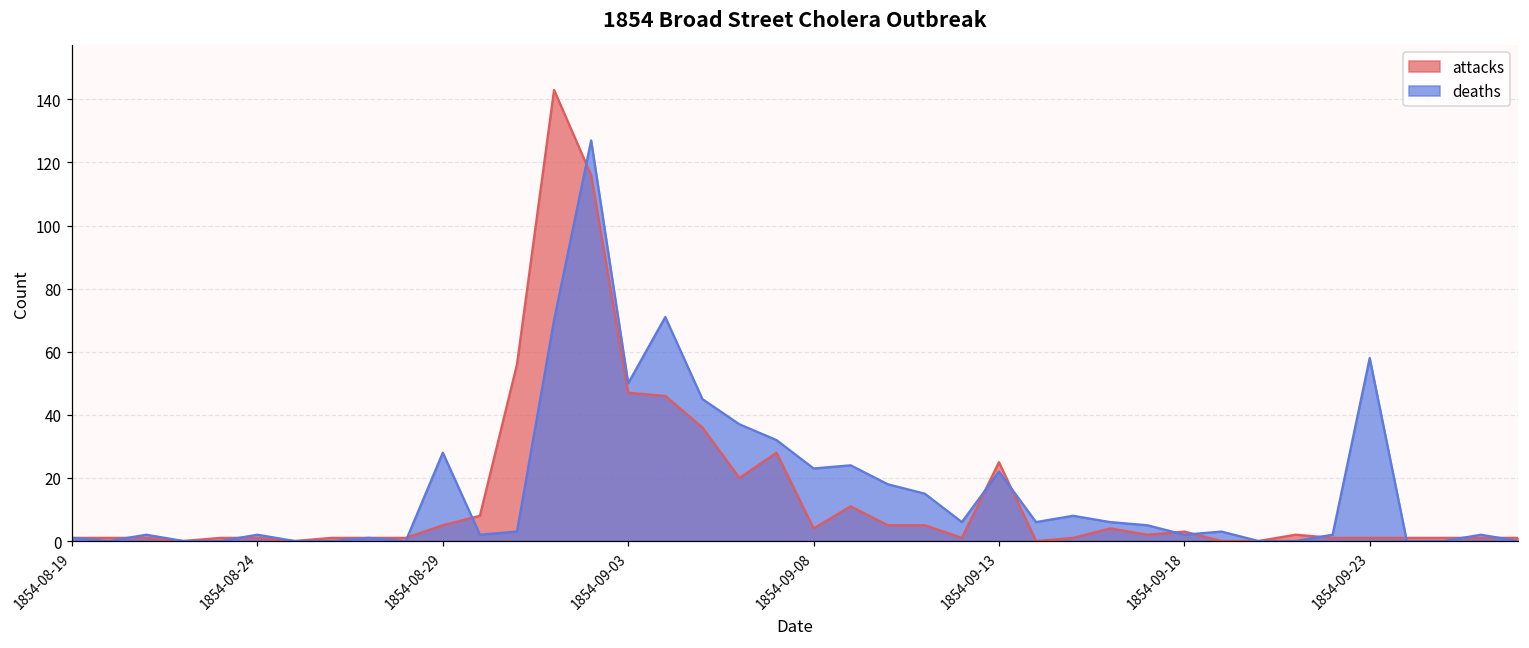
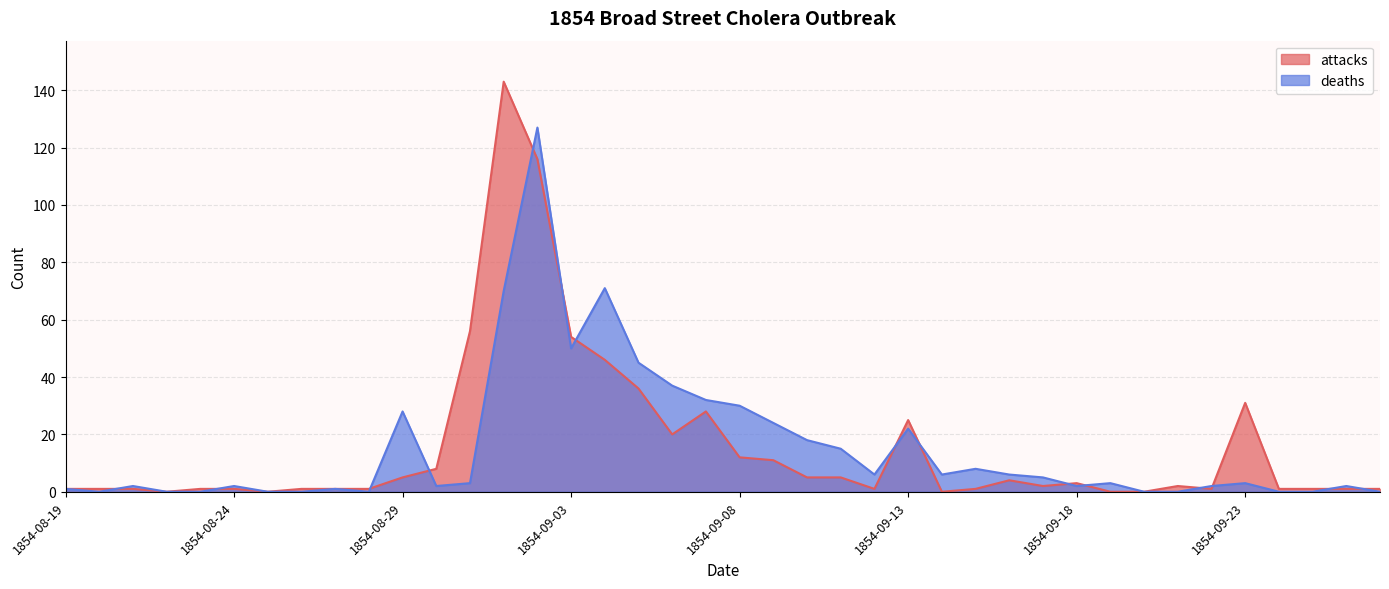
  {
    "attacks": {
      "1854-08-24": 1,
      "1854-08-29": 5,
-     "1854-09-03": 47,
-     "1854-09-08": 4,
+     "1854-09-03": 54,
+     "1854-09-08": 12,
      "1854-09-13": 25,
      "1854-09-18": 3,
-     "1854-09-23": 1
+     "1854-09-23": 31
    },
    "deaths": {
      "1854-08-24": 2,
      "1854-08-29": 28,
      "1854-09-03": 50,
-     "1854-09-08": 23,
+     "1854-09-08": 30,
      "1854-09-13": 22,
      "1854-09-18": 2,
-     "1854-09-23": 58
+     "1854-09-23": 3
    }
  }
